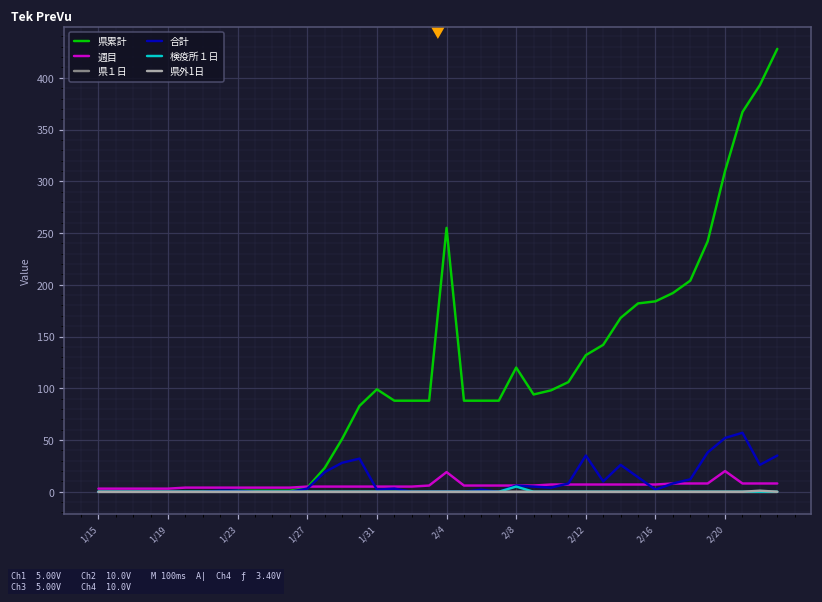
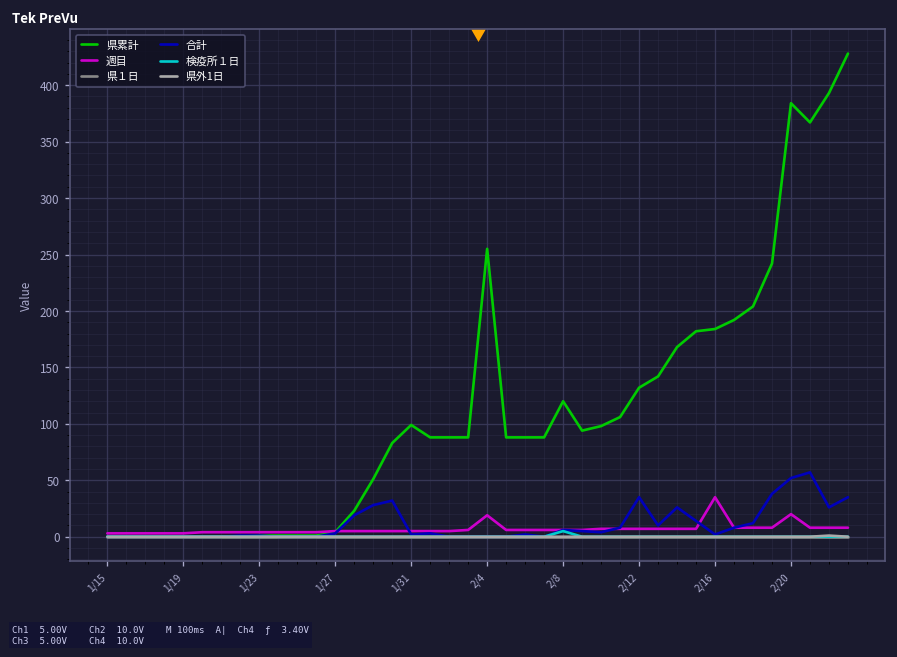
  {
    "県累計": {
      "1/31": 100,
      "2/4": 260,
      "2/8": 120,
      "2/12": 130,
      "2/16": 180,
-     "2/20": 310
+     "2/20": 380
    },
    "週目": {
      "1/15": 0,
      "1/19": 0,
      "1/23": 0,
      "1/31": 10,
      "2/4": 20,
      "2/12": 10,
-     "2/16": 10,
+     "2/16": 40,
      "2/20": 20
    },
    "合計": {
      "2/12": 40,
      "2/20": 50
    }
  }
